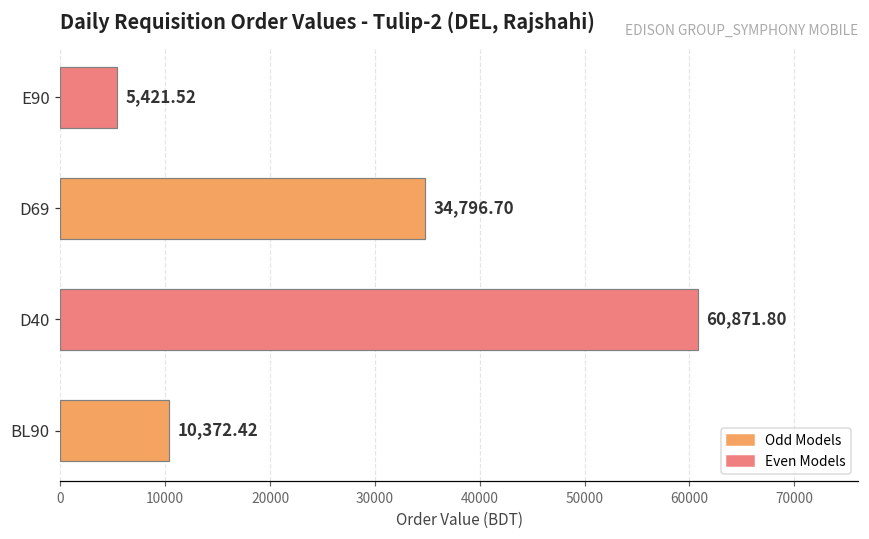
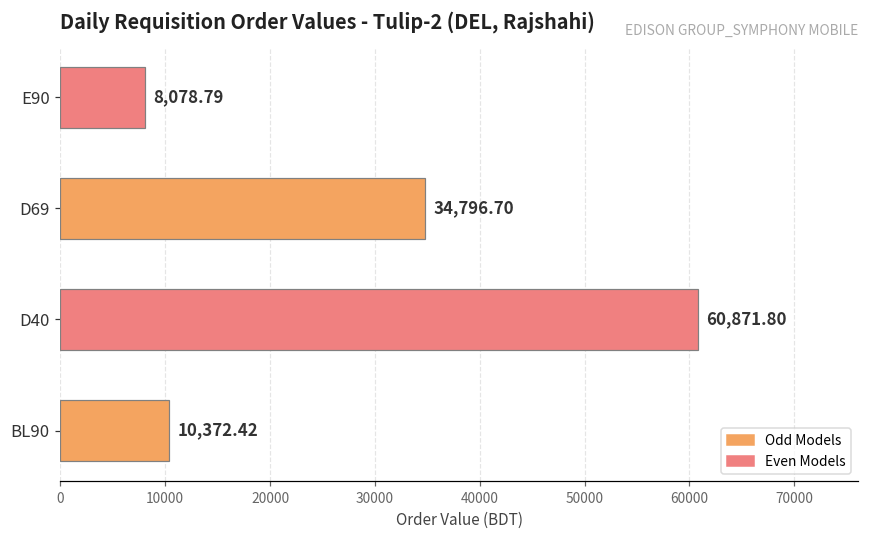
  {
-   "E90": "5,421.52",
+   "E90": "8,078.79",
    "D69": "34,796.70",
    "D40": "60,871.80",
    "BL90": "10,372.42"
  }
